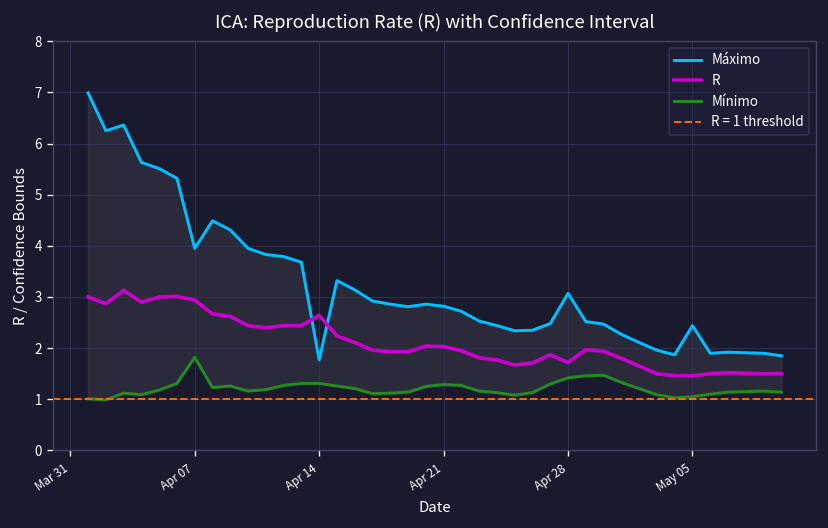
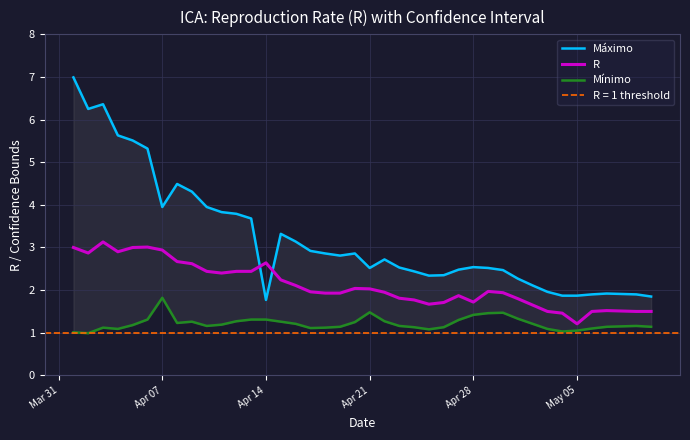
  {
    "Máximo": {
      "Apr 07": 4.0,
      "Apr 14": 1.8,
-     "Apr 21": 2.8,
-     "Apr 28": 3.1,
-     "May 05": 2.4
+     "Apr 21": 2.5,
+     "Apr 28": 2.5,
+     "May 05": 1.9
    },
    "R": {
      "Apr 07": 2.9,
      "Apr 14": 2.6,
      "Apr 21": 2.0,
      "Apr 28": 1.7,
-     "May 05": 1.5
+     "May 05": 1.2
    },
    "Mínimo": {
      "Apr 07": 1.8,
      "Apr 14": 1.3,
-     "Apr 21": 1.3,
+     "Apr 21": 1.5,
      "Apr 28": 1.4,
      "May 05": 1.1
    }
  }
